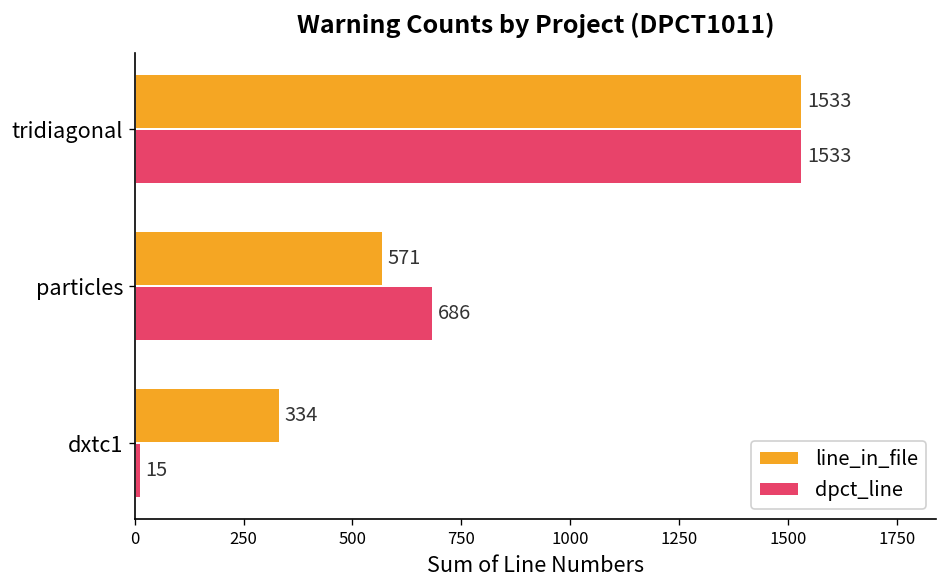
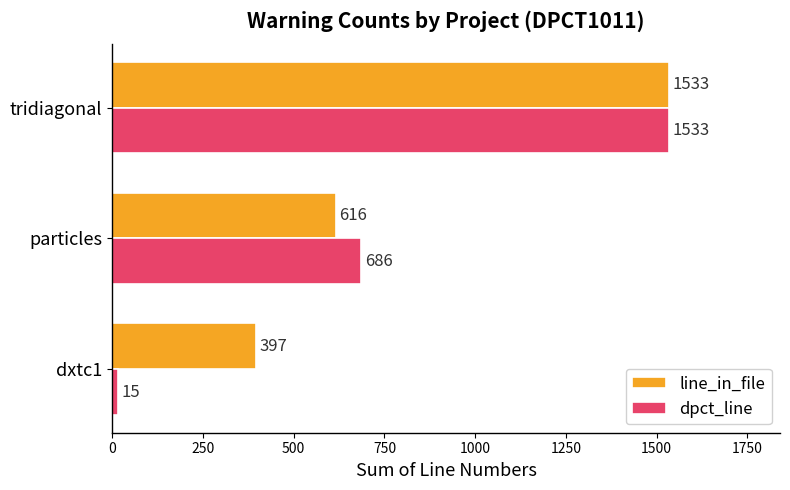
  {
    "line_in_file": {
      "tridiagonal": 1533,
-     "particles": 571,
-     "dxtc1": 334
+     "particles": 616,
+     "dxtc1": 397
    },
    "dpct_line": {
      "tridiagonal": 1533,
      "particles": 686,
      "dxtc1": 15
    }
  }
